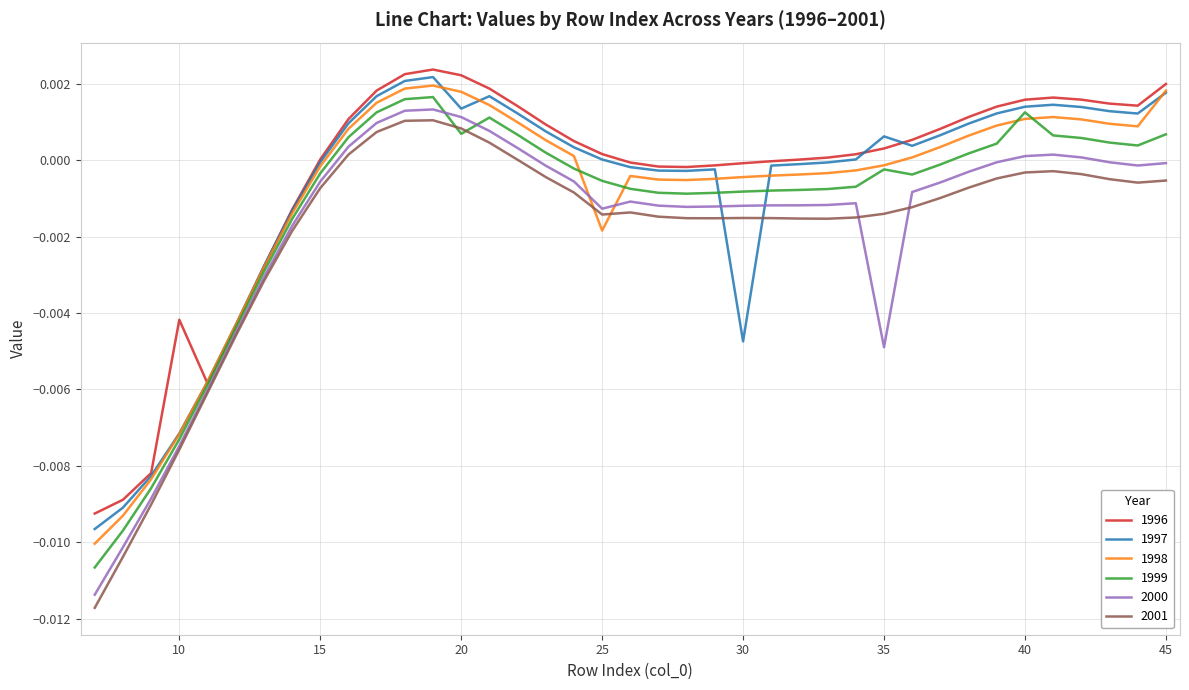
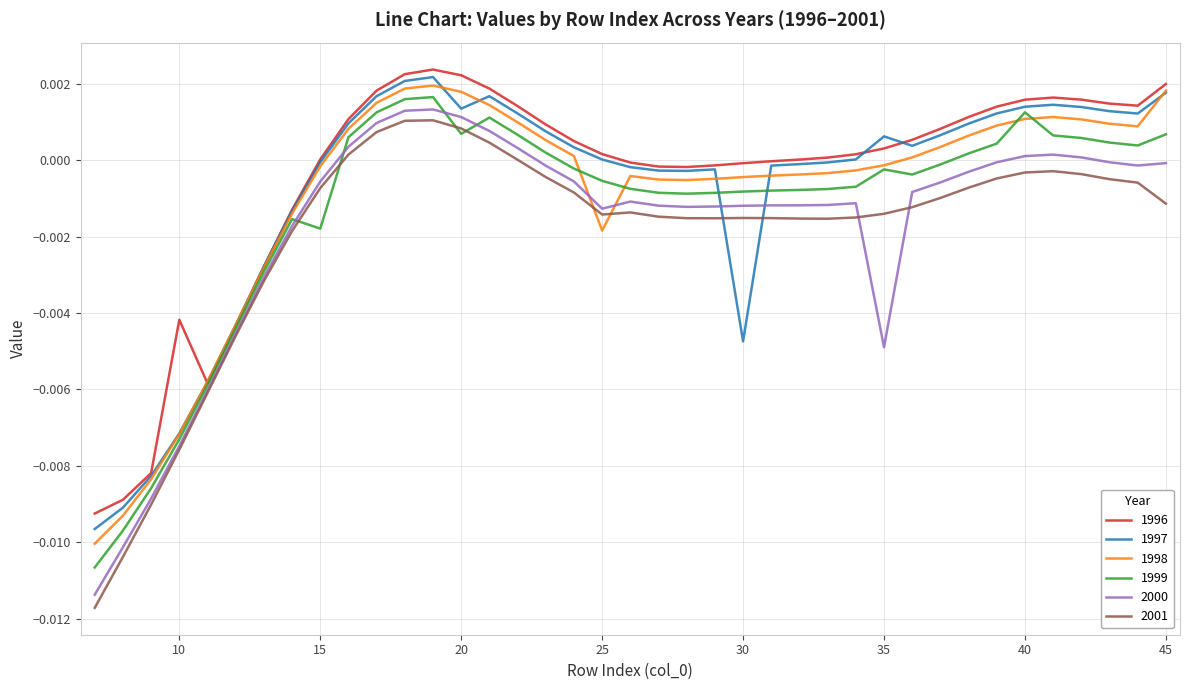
  {
    "1996": {
      "10": -0.0042,
      "15": 0.0000,
      "20": 0.0022,
      "25": 0.0002,
      "30": -0.0001,
      "35": 0.0003,
      "40": 0.0016,
      "45": 0.0020
    },
    "1997": {
      "15": -0.0001,
      "20": 0.0013,
      "25": 0.0000,
      "30": -0.0047,
      "35": 0.0006,
      "40": 0.0014
    },
    "1998": {
      "15": -0.0002,
      "20": 0.0018,
      "25": -0.0018,
      "30": -0.0004,
      "35": -0.0001,
      "40": 0.0011
    },
    "1999": {
      "10": -0.0073,
-     "15": -0.0003,
+     "15": -0.0018,
      "20": 0.0007,
      "25": -0.0005,
      "30": -0.0008,
      "35": -0.0002,
      "40": 0.0013,
      "45": 0.0007
    },
    "2000": {
      "10": -0.0075,
      "15": -0.0006,
      "20": 0.0011,
      "25": -0.0013,
      "30": -0.0012,
      "35": -0.0049,
      "40": 0.0001,
      "45": -0.0001
    },
    "2001": {
      "10": -0.0076,
      "15": -0.0007,
      "20": 0.0008,
      "25": -0.0014,
      "30": -0.0015,
      "35": -0.0014,
      "40": -0.0003,
-     "45": -0.0005
+     "45": -0.0011
    }
  }
